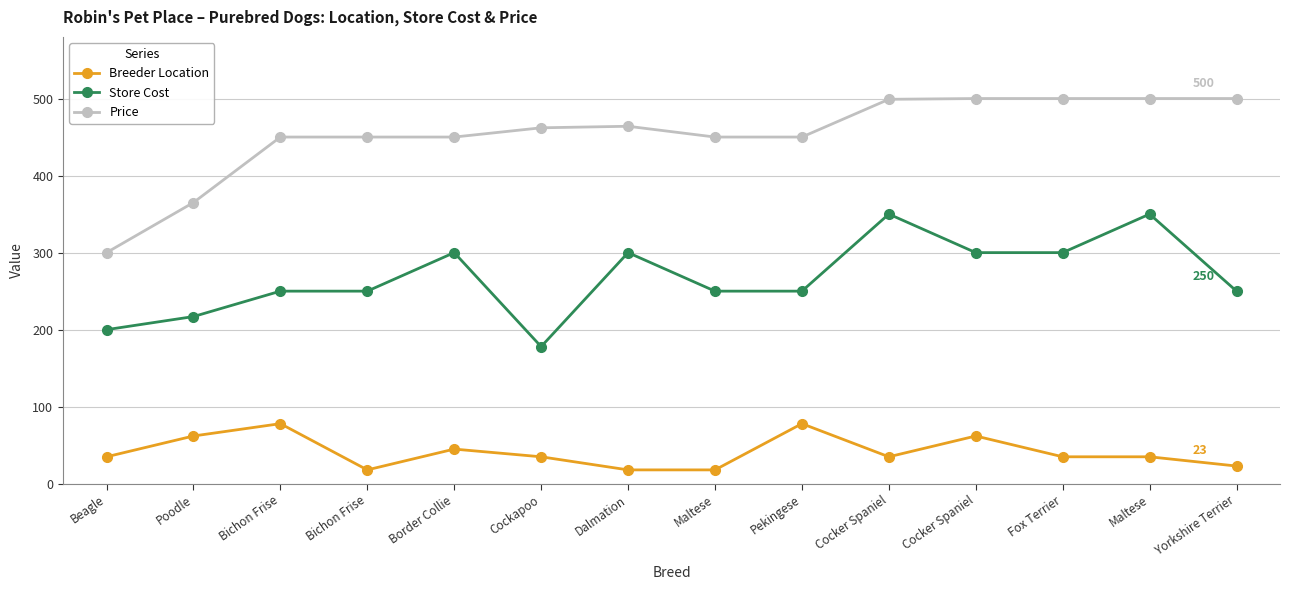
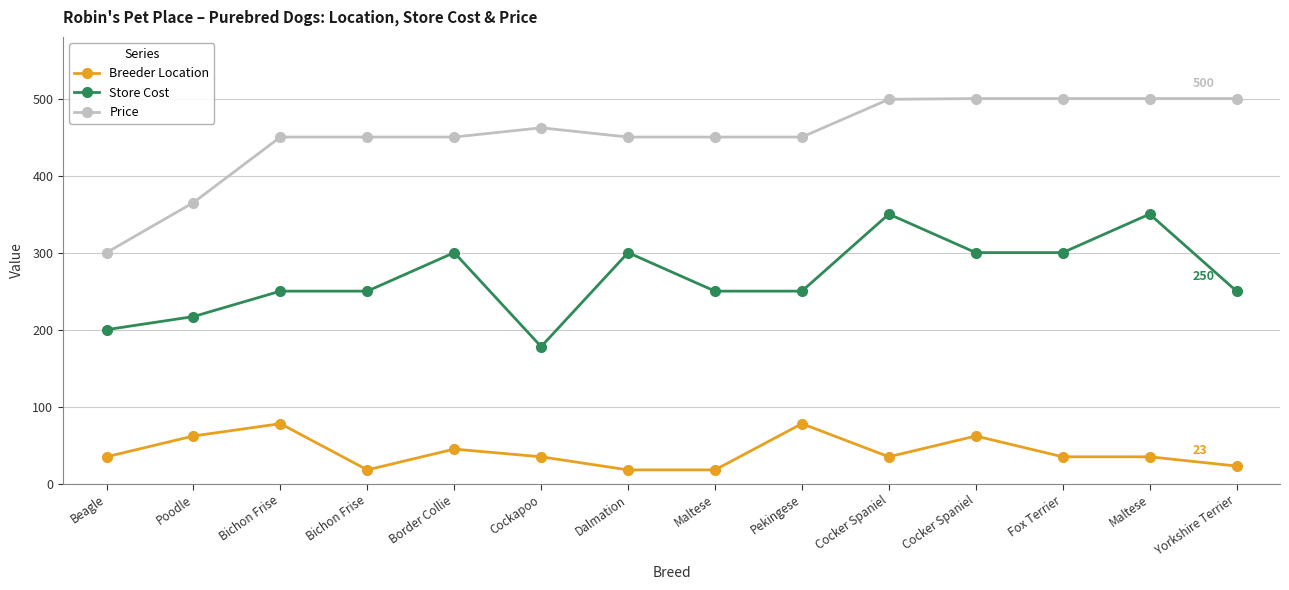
  {
    "Breeder Location": {
      "Beagle": 40,
      "Poodle": 60,
      "Border Collie": 50,
      "Cockapoo": 40,
      "Dalmation": 20,
      "Pekingese": 80,
      "Fox Terrier": 40
    },
    "Store Cost": {
      "Yorkshire Terrier": 250
    },
    "Price": {
      "Beagle": 300,
      "Poodle": 370,
      "Border Collie": 450,
      "Cockapoo": 460,
-     "Dalmation": 460,
+     "Dalmation": 450,
      "Pekingese": 450,
      "Fox Terrier": 500
    }
  }
